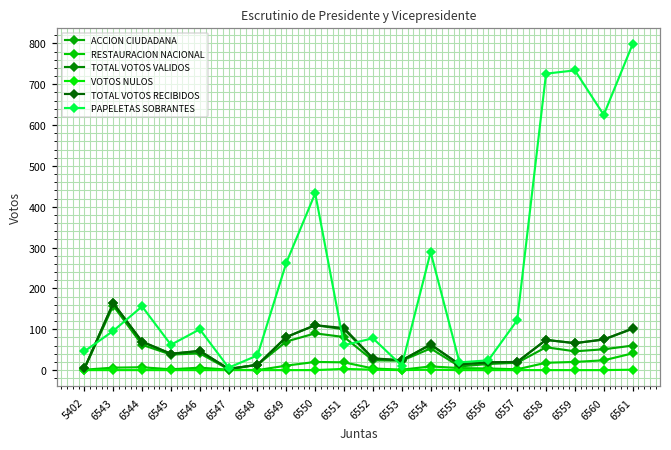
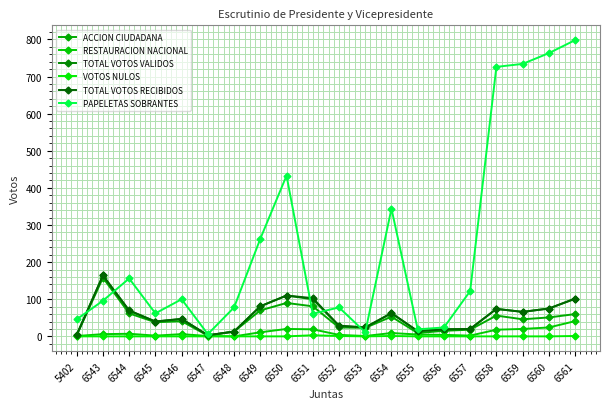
  {
    "PAPELETAS SOBRANTES": {
      "5402": 50,
      "6543": 100,
      "6544": 160,
      "6545": 60,
      "6546": 100,
-     "6548": 40,
+     "6548": 80,
      "6549": 260,
      "6550": 430,
      "6551": 60,
      "6552": 80,
      "6553": 10,
-     "6554": 290,
+     "6554": 340,
      "6557": 120,
      "6558": 730,
      "6559": 730,
-     "6560": 630,
+     "6560": 760,
      "6561": 800
    }
  }
